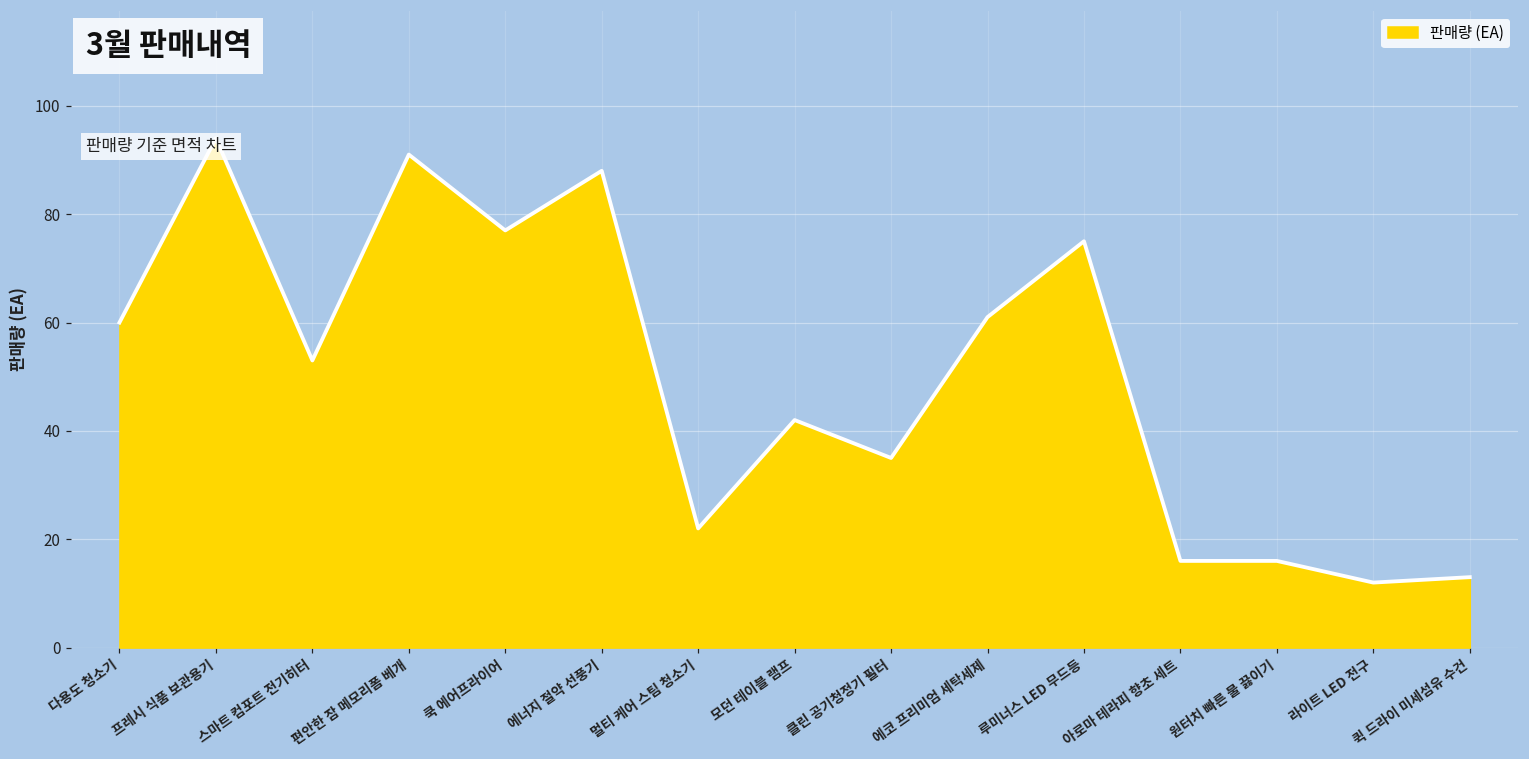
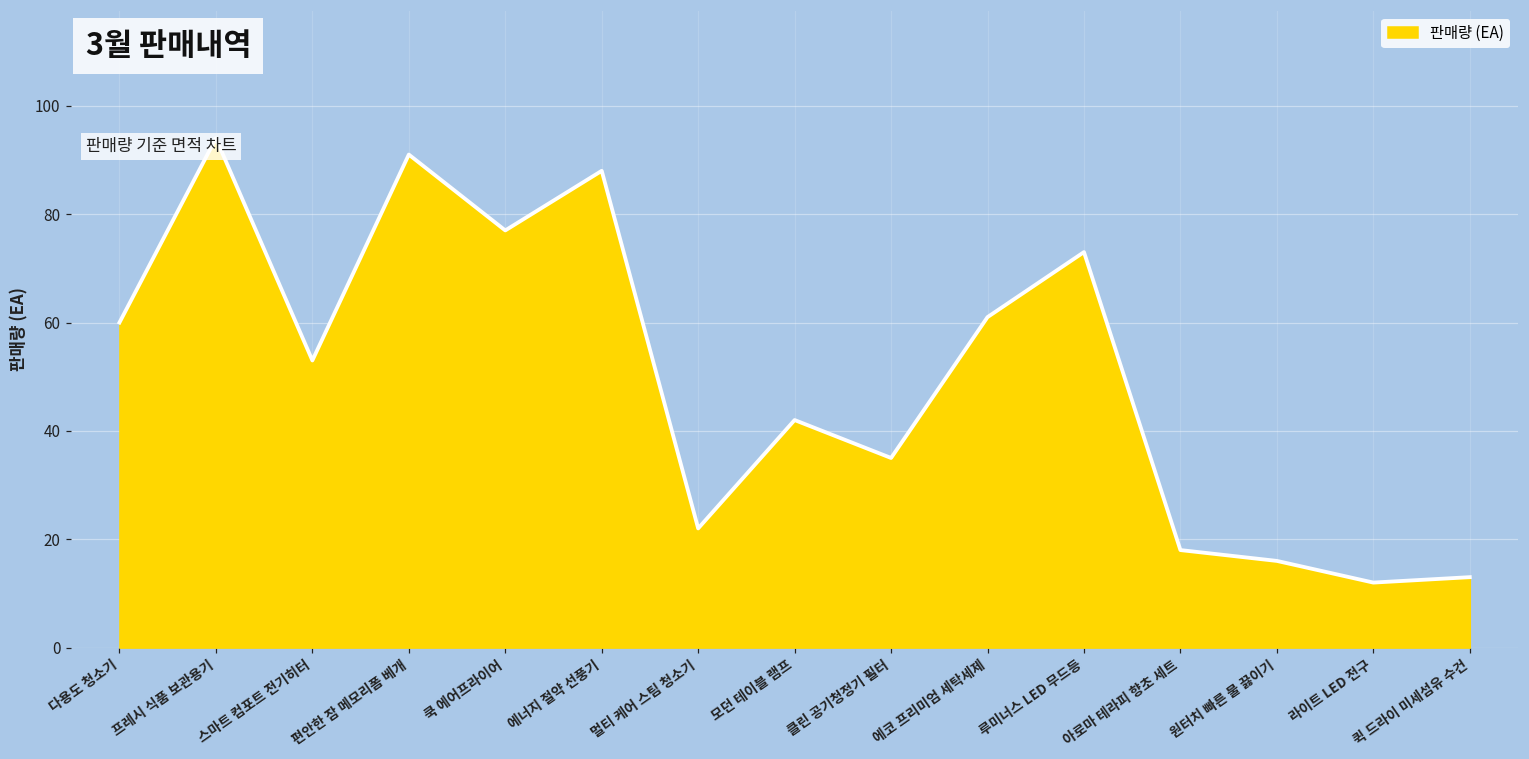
  {
    "다용도 청소기": 60,
    "스마트 컴포트 전기히터": 53,
    "편안한 잠 메모리폼 베개": 91,
    "쿡 에어프라이어": 77,
    "에너지 절약 선풍기": 88,
    "멀티 케어 스팀 청소기": 22,
    "모던 테이블 램프": 42,
    "클린 공기청정기 필터": 35,
    "에코 프리미엄 세탁세제": 61,
-   "루미너스 LED 무드등": 75,
-   "아로마 테라피 향초 세트": 16,
+   "루미너스 LED 무드등": 73,
+   "아로마 테라피 향초 세트": 18,
    "원터치 빠른 물 끓이기": 16,
    "라이트 LED 전구": 12,
    "퀵 드라이 미세섬유 수건": 13
  }
